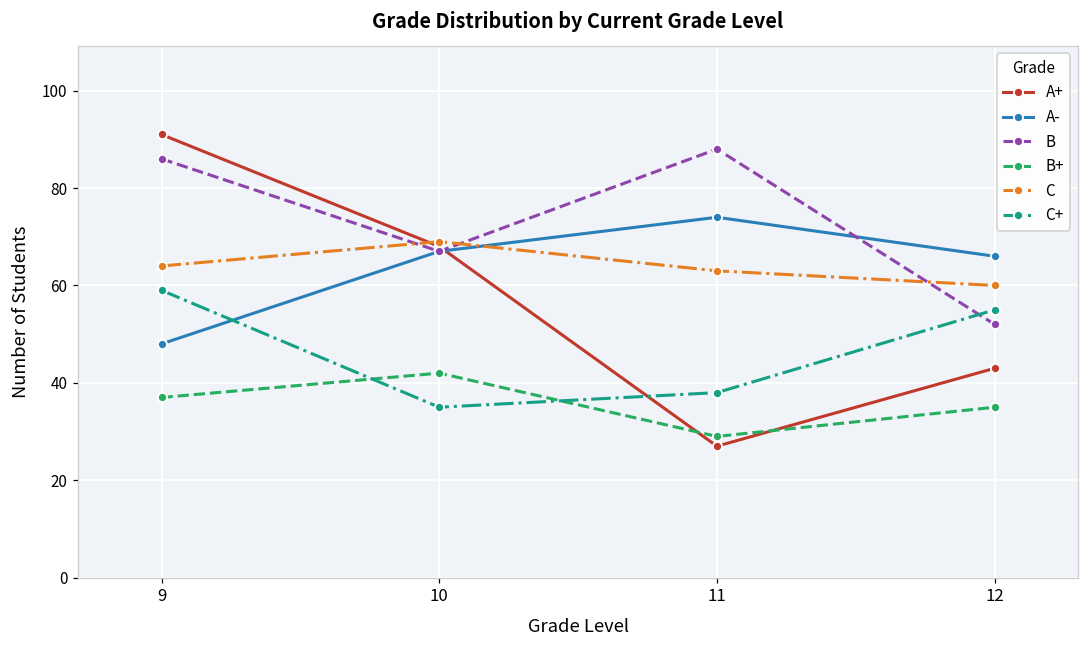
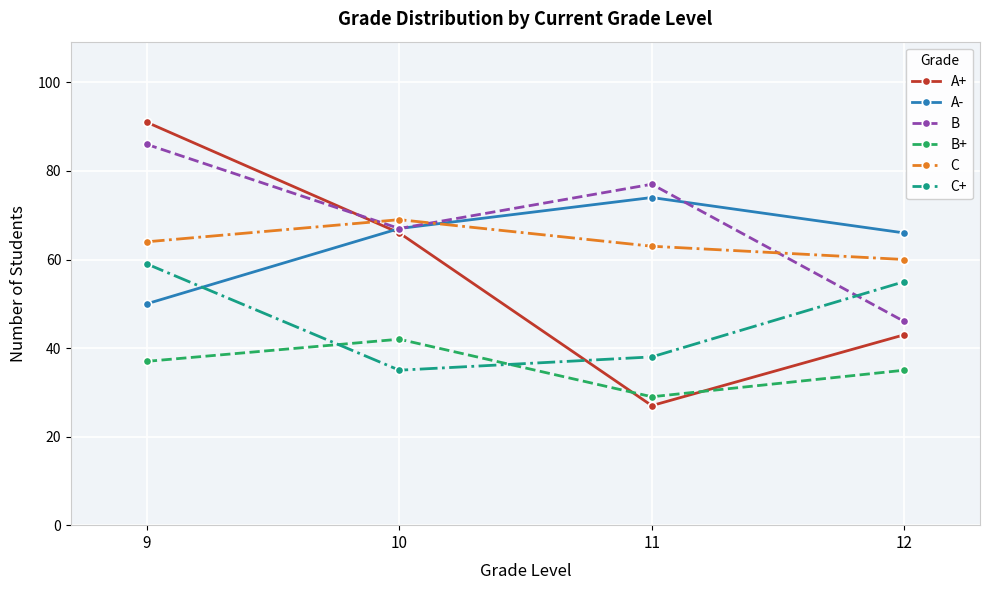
  {
    "A+": {
      "9": 91,
-     "10": 68,
+     "10": 66,
      "11": 27,
      "12": 43
    },
    "A-": {
-     "9": 48,
+     "9": 50,
      "11": 74,
      "12": 66
    },
    "B": {
      "9": 86,
-     "11": 88,
-     "12": 52
+     "11": 77,
+     "12": 46
    },
    "C": {
      "9": 64,
      "10": 69,
      "11": 63,
      "12": 60
    }
  }
